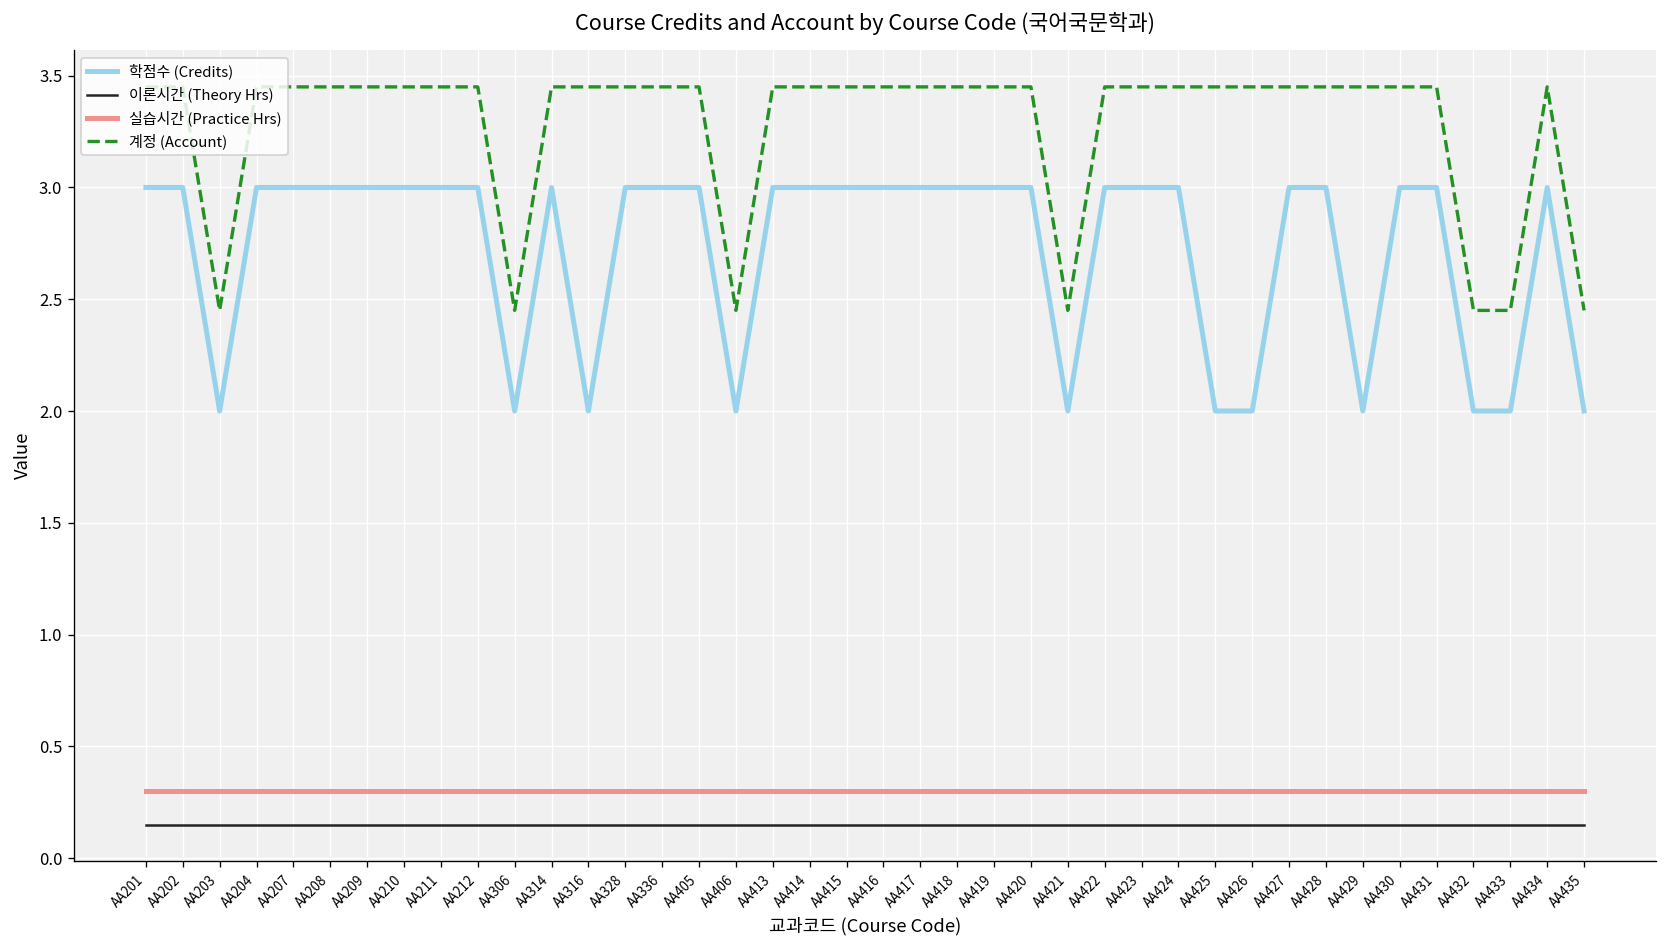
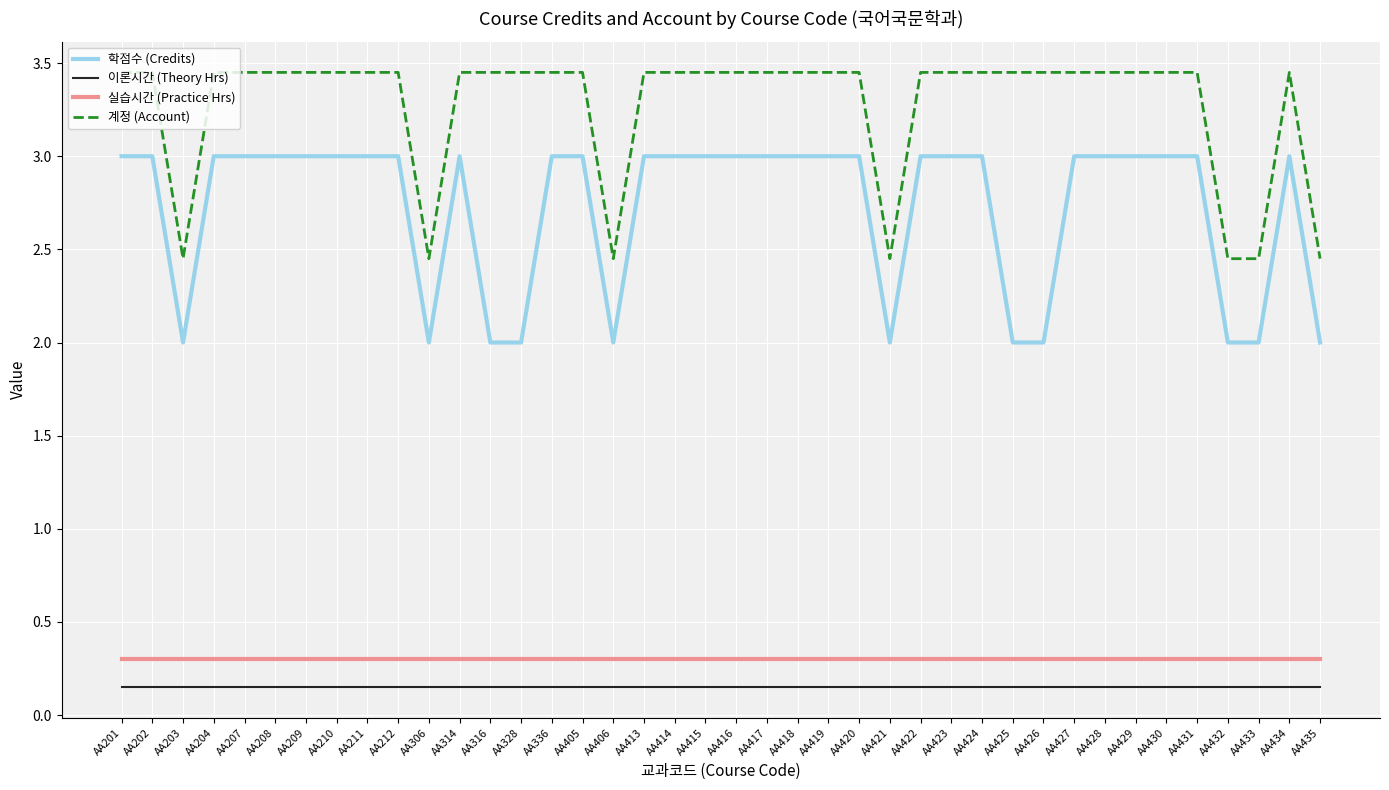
  {
    "학점수 (Credits)": {
      "AA201": 3,
      "AA202": 3,
      "AA203": 2,
      "AA204": 3,
      "AA207": 3,
      "AA208": 3,
      "AA209": 3,
      "AA210": 3,
      "AA211": 3,
      "AA212": 3,
      "AA306": 2,
      "AA314": 3,
      "AA316": 2,
-     "AA328": 3,
+     "AA328": 2,
      "AA336": 3,
      "AA405": 3,
      "AA406": 2,
      "AA413": 3,
      "AA414": 3,
      "AA415": 3,
      "AA416": 3,
      "AA417": 3,
      "AA418": 3,
      "AA419": 3,
      "AA420": 3,
      "AA421": 2,
      "AA422": 3,
      "AA423": 3,
      "AA424": 3,
      "AA425": 2,
      "AA426": 2,
      "AA427": 3,
      "AA428": 3,
-     "AA429": 2,
+     "AA429": 3,
      "AA430": 3,
      "AA431": 3,
      "AA432": 2,
      "AA433": 2,
      "AA434": 3,
      "AA435": 2
    },
    "이론시간 (Theory Hrs)": {
      "AA201": 0.15,
      "AA202": 0.15,
      "AA203": 0.15,
      "AA204": 0.15,
      "AA207": 0.15,
      "AA208": 0.15,
      "AA209": 0.15,
      "AA210": 0.15,
      "AA211": 0.15,
      "AA212": 0.15,
      "AA306": 0.15,
      "AA314": 0.15,
      "AA316": 0.15,
      "AA328": 0.15,
      "AA336": 0.15,
      "AA405": 0.15,
      "AA406": 0.15,
      "AA413": 0.15,
      "AA414": 0.15,
      "AA415": 0.15,
      "AA416": 0.15,
      "AA417": 0.15,
      "AA418": 0.15,
      "AA419": 0.15,
      "AA420": 0.15,
      "AA421": 0.15,
      "AA422": 0.15,
      "AA423": 0.15,
      "AA424": 0.15,
      "AA425": 0.15,
      "AA426": 0.15,
      "AA427": 0.15,
      "AA428": 0.15,
      "AA429": 0.15,
      "AA430": 0.15,
      "AA431": 0.15,
      "AA432": 0.15,
      "AA433": 0.15,
      "AA434": 0.15,
      "AA435": 0.15
    },
    "실습시간 (Practice Hrs)": {
      "AA201": 0.30,
      "AA202": 0.30,
      "AA203": 0.30,
      "AA204": 0.30,
      "AA207": 0.30,
      "AA208": 0.30,
      "AA209": 0.30,
      "AA210": 0.30,
      "AA211": 0.30,
      "AA212": 0.30,
      "AA306": 0.30,
      "AA314": 0.30,
      "AA316": 0.30,
      "AA328": 0.30,
      "AA336": 0.30,
      "AA405": 0.30,
      "AA406": 0.30,
      "AA413": 0.30,
      "AA414": 0.30,
      "AA415": 0.30,
      "AA416": 0.30,
      "AA417": 0.30,
      "AA418": 0.30,
      "AA419": 0.30,
      "AA420": 0.30,
      "AA421": 0.30,
      "AA422": 0.30,
      "AA423": 0.30,
      "AA424": 0.30,
      "AA425": 0.30,
      "AA426": 0.30,
      "AA427": 0.30,
      "AA428": 0.30,
      "AA429": 0.30,
      "AA430": 0.30,
      "AA431": 0.30,
      "AA432": 0.30,
      "AA433": 0.30,
      "AA434": 0.30,
      "AA435": 0.30
    },
    "계정 (Account)": {
      "AA203": 2.45,
      "AA207": 3.45,
      "AA208": 3.45,
      "AA209": 3.45,
      "AA210": 3.45,
      "AA211": 3.45,
      "AA212": 3.45,
      "AA306": 2.45,
      "AA314": 3.45,
      "AA316": 3.45,
      "AA328": 3.45,
      "AA336": 3.45,
      "AA405": 3.45,
      "AA406": 2.45,
      "AA413": 3.45,
      "AA414": 3.45,
      "AA415": 3.45,
      "AA416": 3.45,
      "AA417": 3.45,
      "AA418": 3.45,
      "AA419": 3.45,
      "AA420": 3.45,
      "AA421": 2.45,
      "AA422": 3.45,
      "AA423": 3.45,
      "AA424": 3.45,
      "AA425": 3.45,
      "AA426": 3.45,
      "AA427": 3.45,
      "AA428": 3.45,
      "AA429": 3.45,
      "AA430": 3.45,
      "AA431": 3.45,
      "AA432": 2.45,
      "AA433": 2.45,
      "AA434": 3.45,
      "AA435": 2.45
    }
  }
